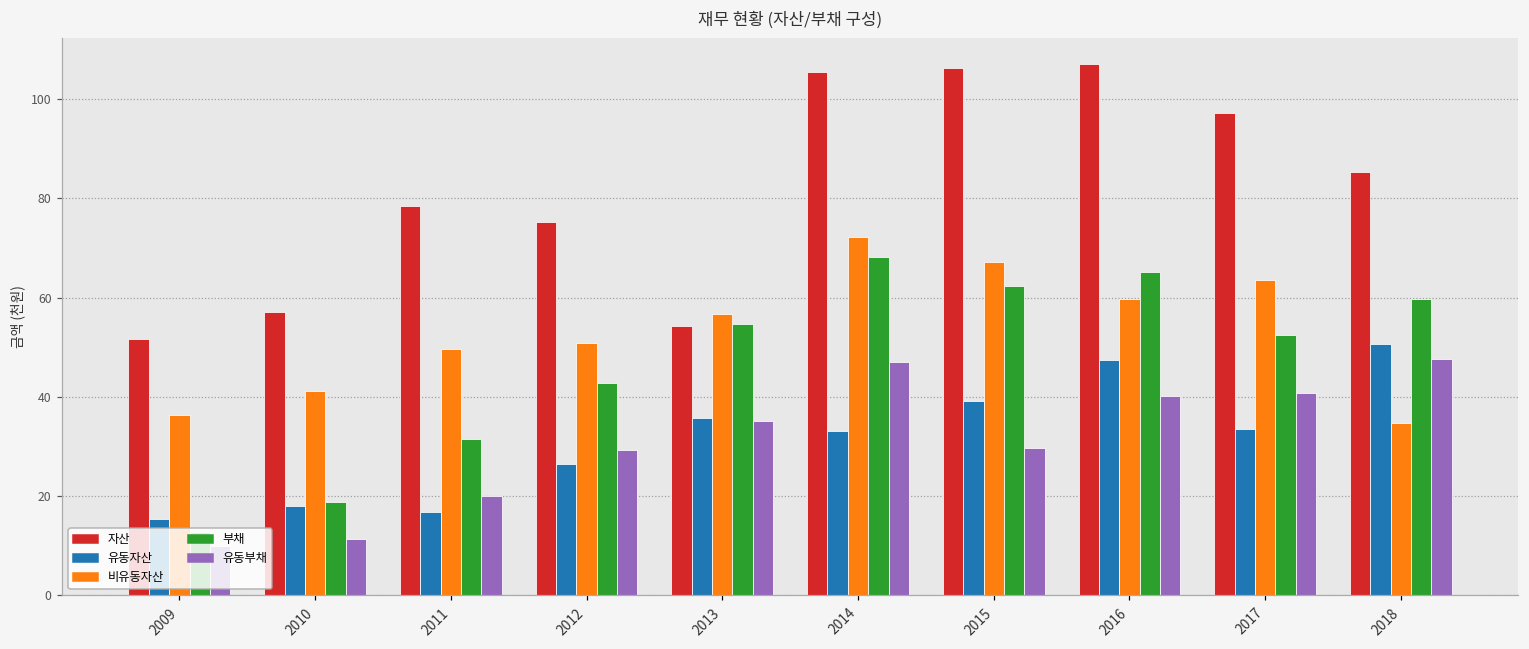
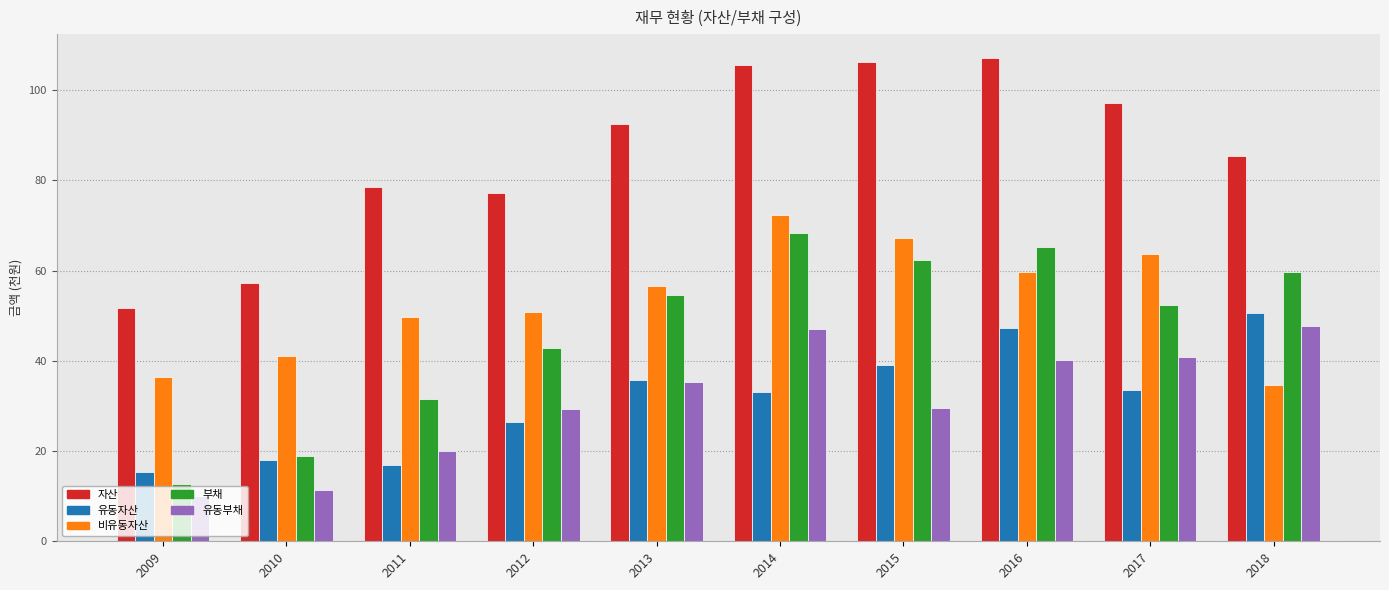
  {
    "자산": {
      "2009": 52,
      "2010": 57,
      "2011": 78,
-     "2012": 75,
-     "2013": 54,
+     "2012": 77,
+     "2013": 92,
      "2014": 105,
      "2015": 106,
      "2016": 107,
      "2017": 97,
      "2018": 85
    },
    "유동자산": {
      "2009": 15,
      "2010": 18,
      "2011": 17,
      "2012": 26,
      "2013": 36,
      "2014": 33,
      "2015": 39,
      "2016": 47,
      "2017": 34,
      "2018": 51
    },
    "비유동자산": {
      "2009": 36,
      "2010": 41,
      "2011": 50,
      "2012": 51,
      "2013": 57,
      "2014": 72,
      "2015": 67,
      "2016": 60,
      "2017": 64,
      "2018": 35
    },
    "부채": {
      "2009": 13,
      "2010": 19,
      "2011": 32,
      "2012": 43,
      "2013": 55,
      "2014": 68,
      "2015": 62,
      "2016": 65,
      "2017": 52,
      "2018": 60
    },
    "유동부채": {
      "2010": 11,
      "2011": 20,
      "2012": 29,
      "2013": 35,
      "2014": 47,
      "2015": 30,
      "2016": 40,
      "2017": 41,
      "2018": 48
    }
  }
